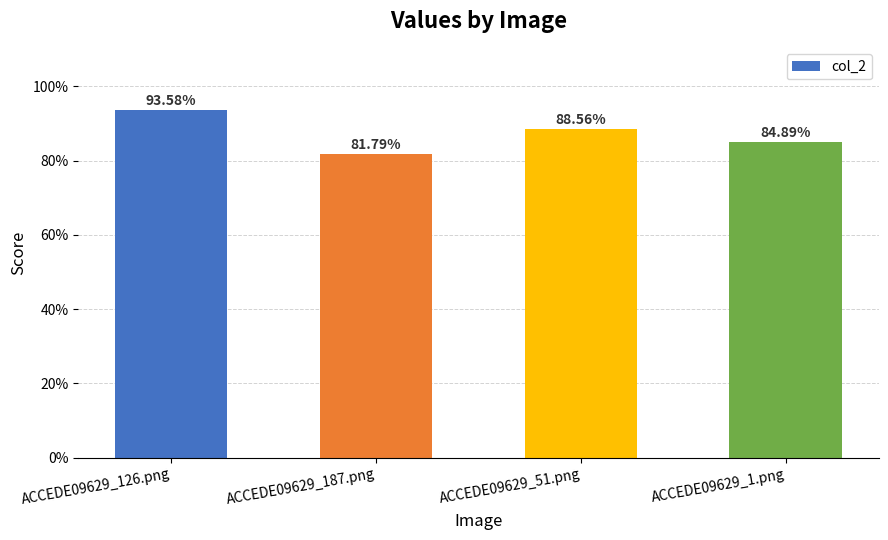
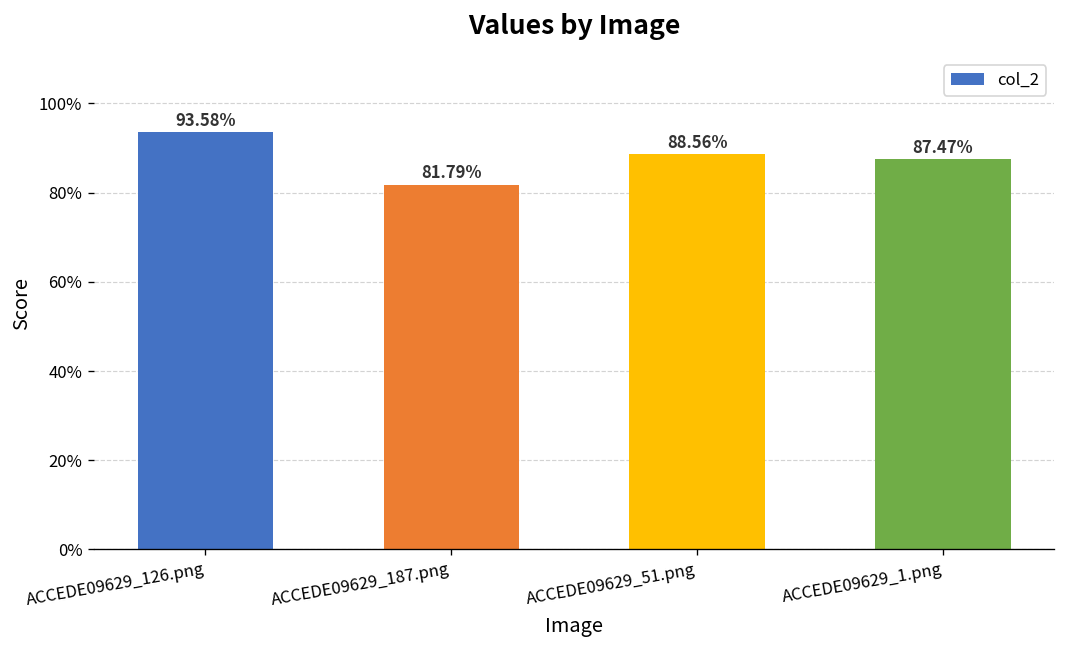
  {
    "ACCEDE09629_126.png": "93.58%",
    "ACCEDE09629_187.png": "81.79%",
    "ACCEDE09629_51.png": "88.56%",
-   "ACCEDE09629_1.png": "84.89%"
+   "ACCEDE09629_1.png": "87.47%"
  }
